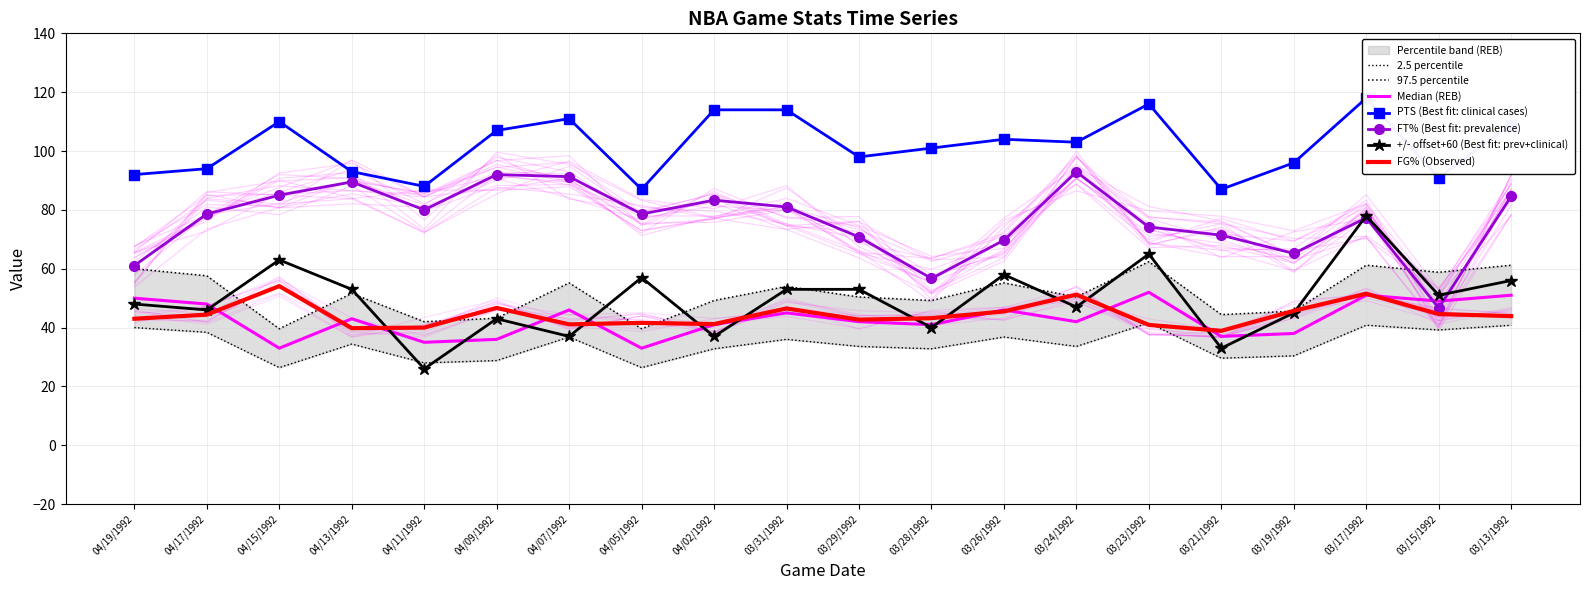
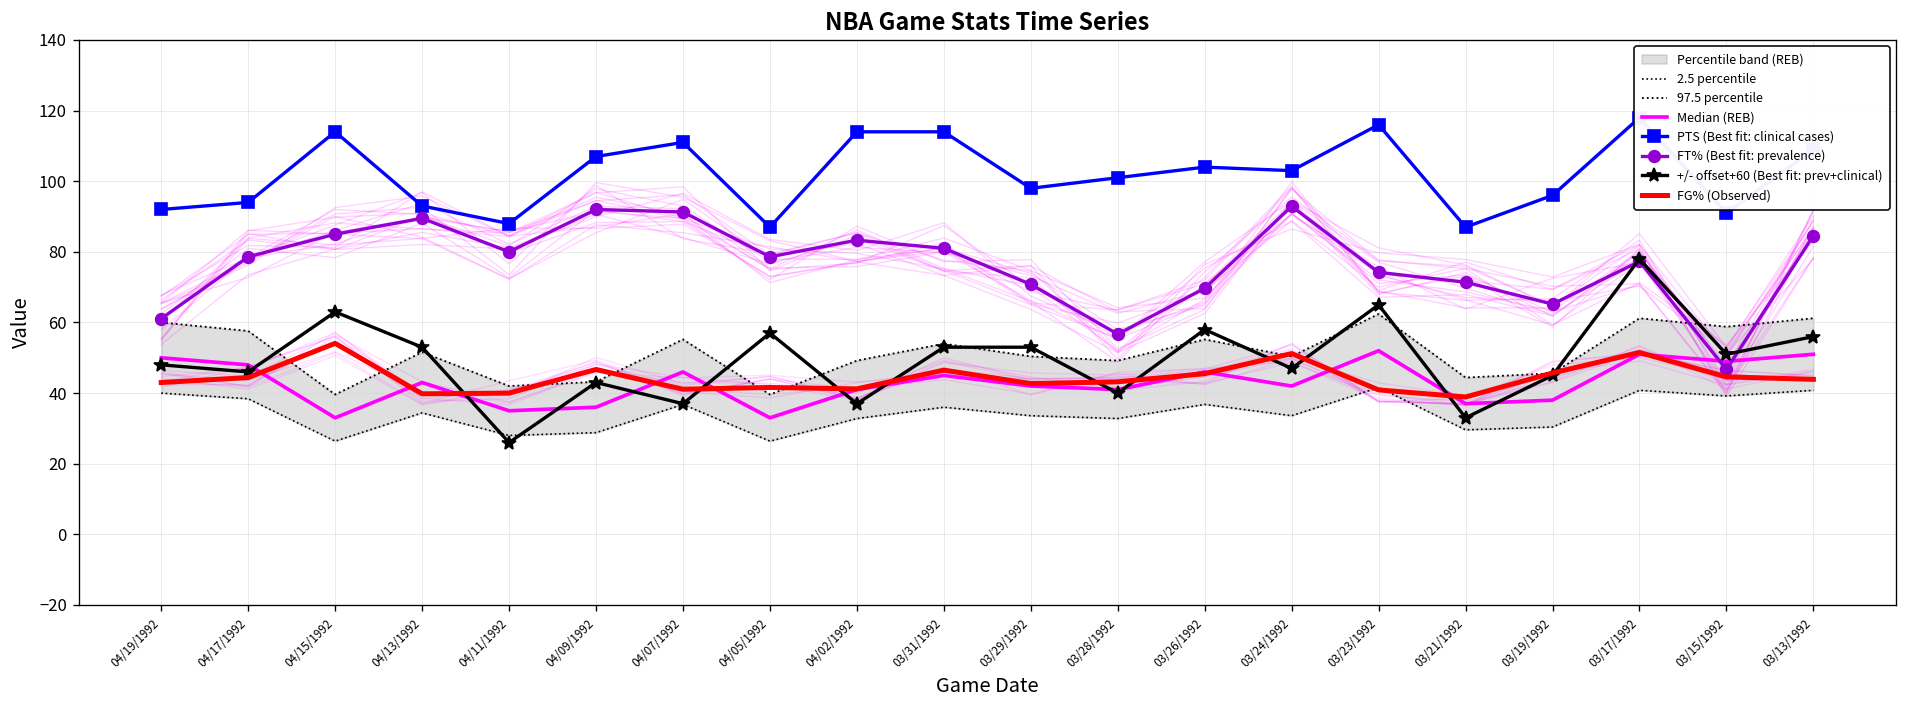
  {
    "Percentile band (REB)": {
      "04/17/1992": 58,
      "04/15/1992": 40,
      "04/13/1992": 52,
      "04/11/1992": 42,
      "04/07/1992": 55,
      "04/02/1992": 49,
      "03/31/1992": 54,
      "03/29/1992": 50,
      "03/26/1992": 55,
      "03/23/1992": 62,
      "03/21/1992": 44,
      "03/17/1992": 61,
      "03/15/1992": 59,
      "03/13/1992": 61
    },
    "PTS (Best fit: clinical cases)": {
      "04/19/1992": 92,
      "04/17/1992": 94,
-     "04/15/1992": 110,
+     "04/15/1992": 114,
      "04/11/1992": 88,
      "04/09/1992": 107,
      "04/07/1992": 111,
      "04/05/1992": 87,
      "04/02/1992": 114,
      "03/31/1992": 114,
      "03/29/1992": 98,
      "03/28/1992": 101,
      "03/26/1992": 104,
      "03/24/1992": 103,
      "03/23/1992": 116,
      "03/21/1992": 87,
      "03/19/1992": 96,
      "03/15/1992": 91
    },
    "FT% (Best fit: prevalence)": {
      "03/13/1992": 85
    }
  }
